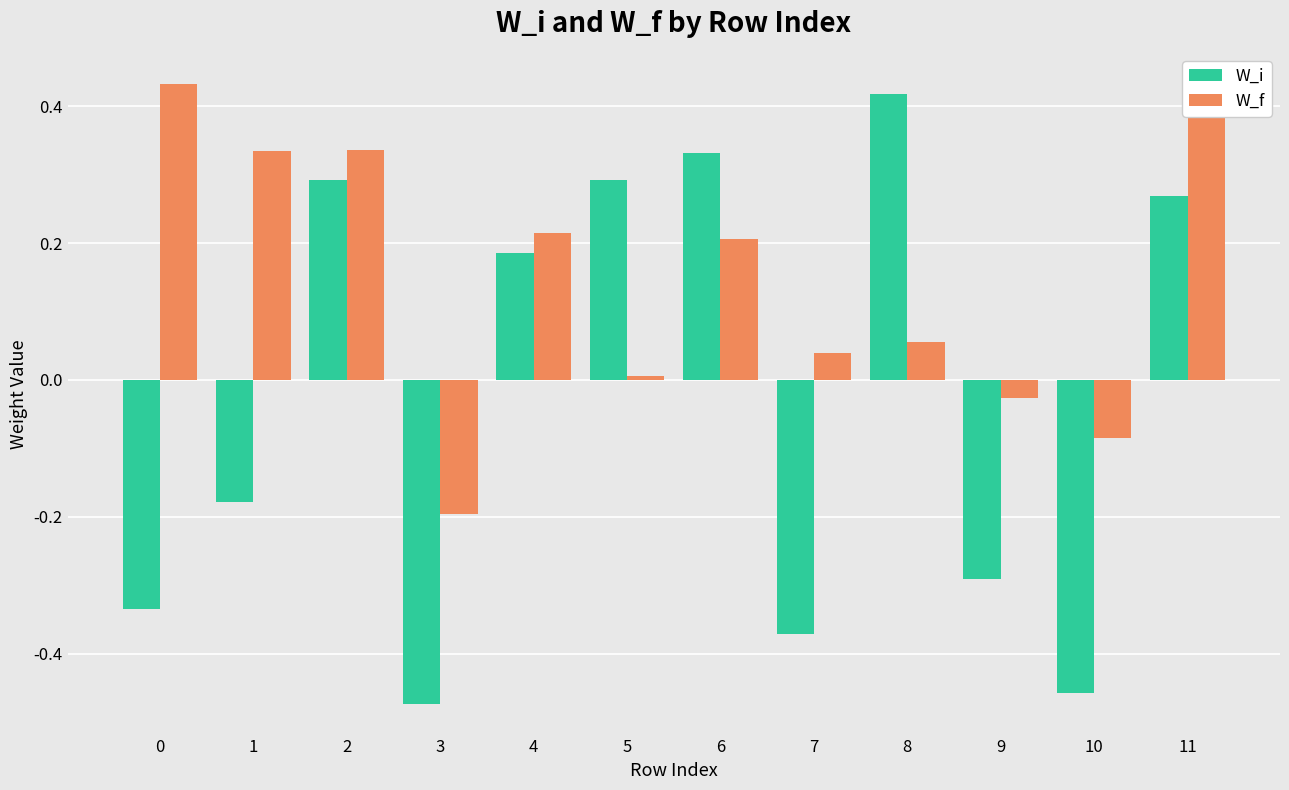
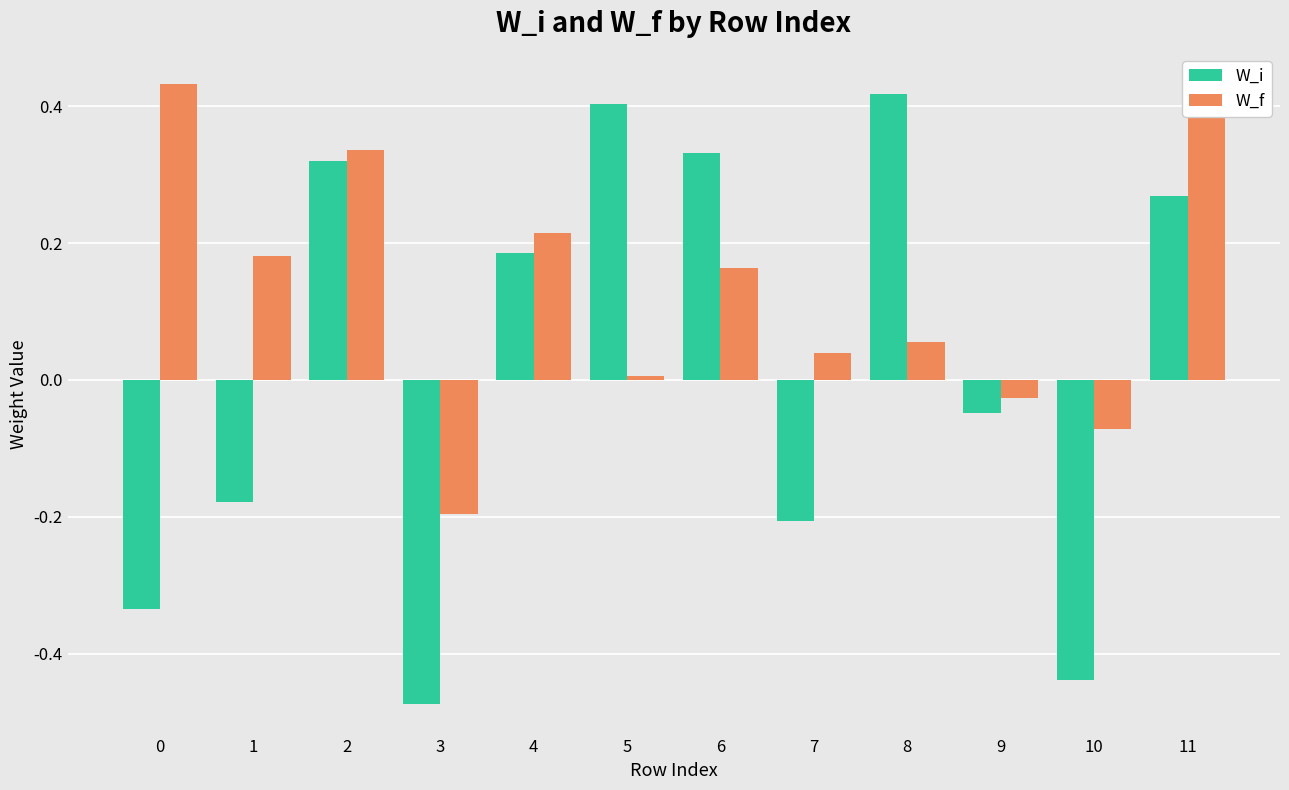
  {
    "W_i": {
      "0": -0.33,
      "1": -0.18,
-     "2": 0.29,
+     "2": 0.32,
      "3": -0.47,
      "4": 0.19,
-     "5": 0.29,
+     "5": 0.40,
      "6": 0.33,
-     "7": -0.37,
+     "7": -0.21,
      "8": 0.42,
-     "9": -0.29,
-     "10": -0.46,
+     "9": -0.05,
+     "10": -0.44,
      "11": 0.27
    },
    "W_f": {
      "0": 0.43,
-     "1": 0.33,
+     "1": 0.18,
      "2": 0.34,
      "3": -0.20,
      "4": 0.22,
      "5": 0.01,
-     "6": 0.21,
+     "6": 0.16,
      "7": 0.04,
      "8": 0.06,
      "9": -0.03,
-     "10": -0.08
+     "10": -0.07
    }
  }
